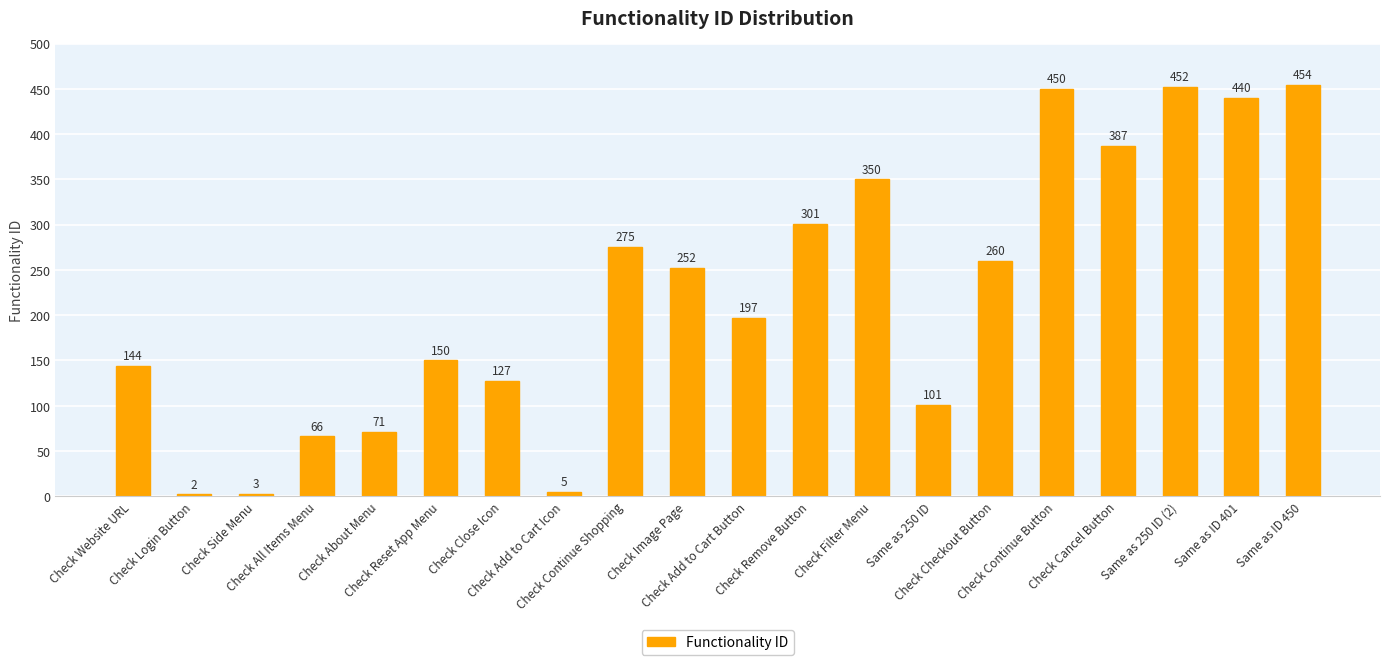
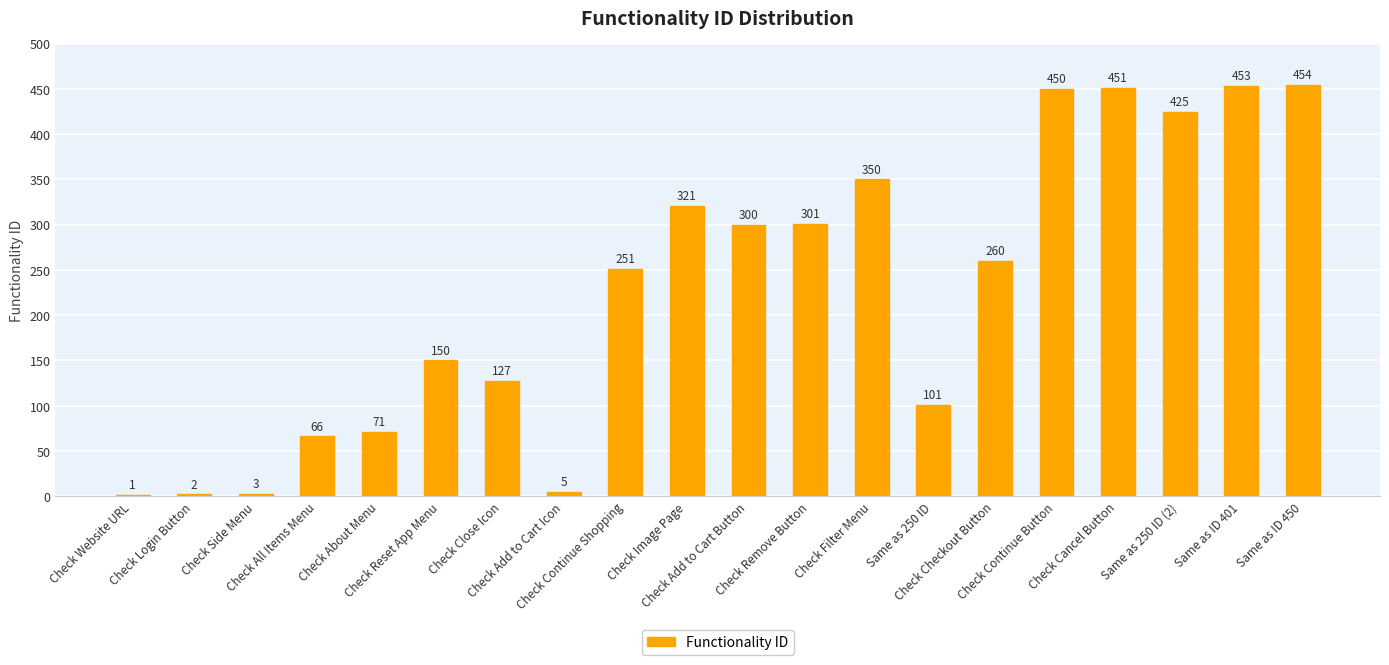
  {
-   "Check Website URL": 144,
+   "Check Website URL": 1,
    "Check Login Button": 2,
    "Check Side Menu": 3,
    "Check All Items Menu": 66,
    "Check About Menu": 71,
    "Check Reset App Menu": 150,
    "Check Close Icon": 127,
    "Check Add to Cart Icon": 5,
-   "Check Continue Shopping": 275,
-   "Check Image Page": 252,
-   "Check Add to Cart Button": 197,
+   "Check Continue Shopping": 251,
+   "Check Image Page": 321,
+   "Check Add to Cart Button": 300,
    "Check Remove Button": 301,
    "Check Filter Menu": 350,
    "Same as 250 ID": 101,
    "Check Checkout Button": 260,
    "Check Continue Button": 450,
-   "Check Cancel Button": 387,
-   "Same as 250 ID (2)": 452,
-   "Same as ID 401": 440,
+   "Check Cancel Button": 451,
+   "Same as 250 ID (2)": 425,
+   "Same as ID 401": 453,
    "Same as ID 450": 454
  }
